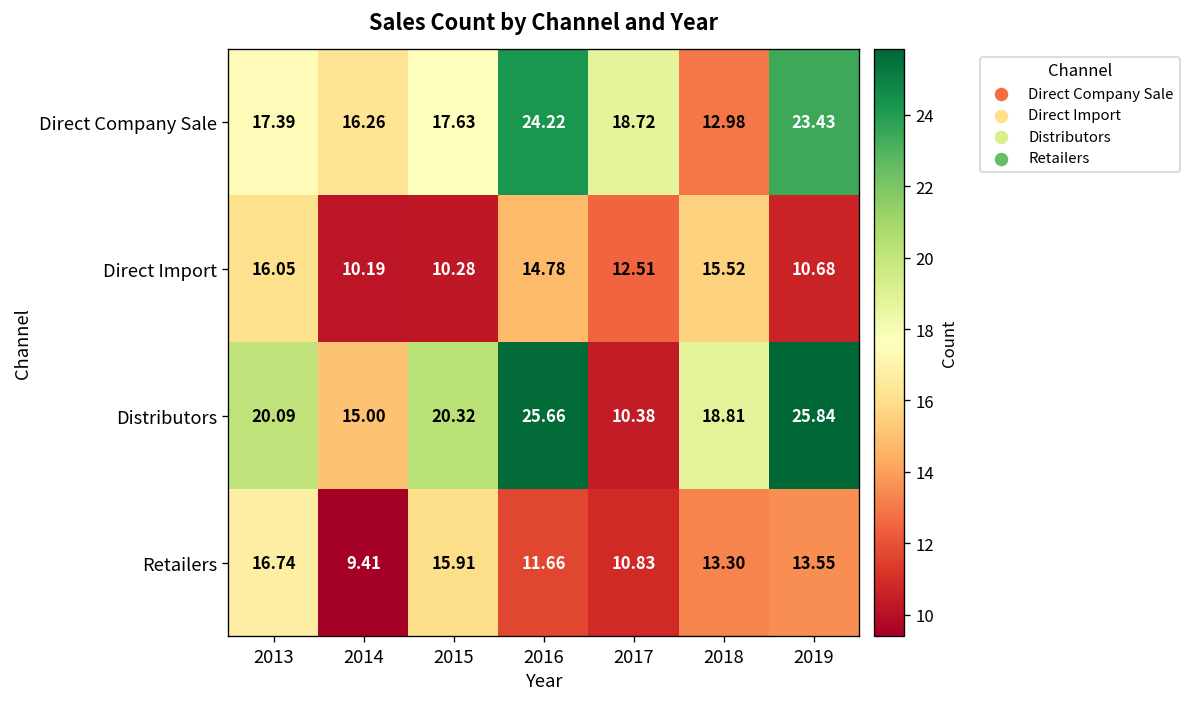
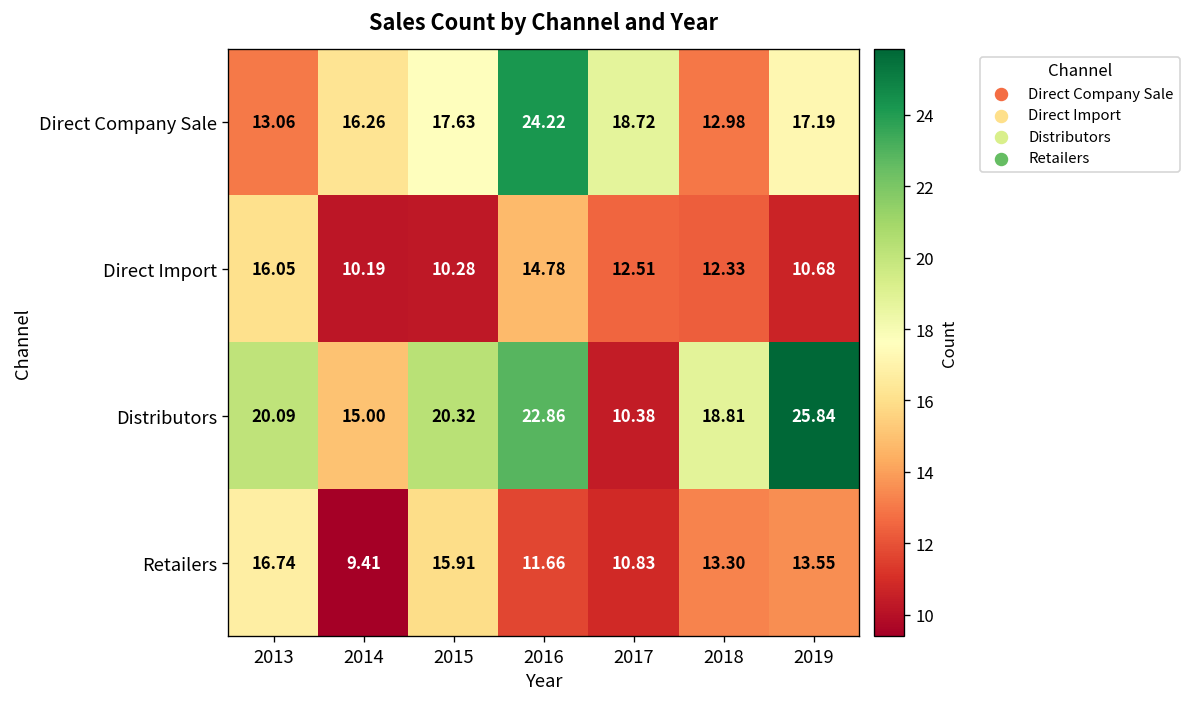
  {
    "Direct Company Sale": {
-     "2013": 17.39,
+     "2013": 13.06,
      "2014": 16.26,
      "2015": 17.63,
      "2016": 24.22,
      "2017": 18.72,
      "2018": 12.98,
-     "2019": 23.43
+     "2019": 17.19
    },
    "Direct Import": {
      "2013": 16.05,
      "2014": 10.19,
      "2015": 10.28,
      "2016": 14.78,
      "2017": 12.51,
-     "2018": 15.52,
+     "2018": 12.33,
      "2019": 10.68
    },
    "Distributors": {
      "2013": 20.09,
      "2014": 15.00,
      "2015": 20.32,
-     "2016": 25.66,
+     "2016": 22.86,
      "2017": 10.38,
      "2018": 18.81,
      "2019": 25.84
    },
    "Retailers": {
      "2013": 16.74,
      "2014": 9.41,
      "2015": 15.91,
      "2016": 11.66,
      "2017": 10.83,
      "2018": 13.30,
      "2019": 13.55
    }
  }
